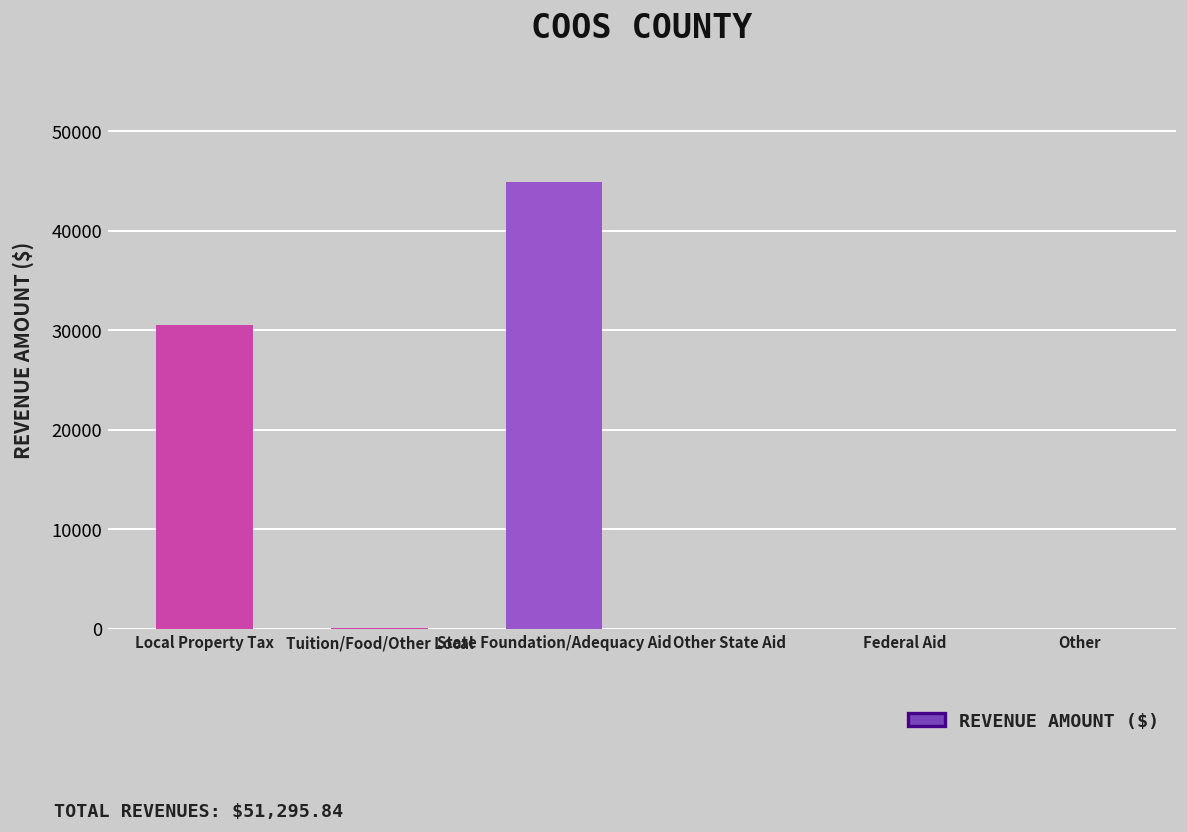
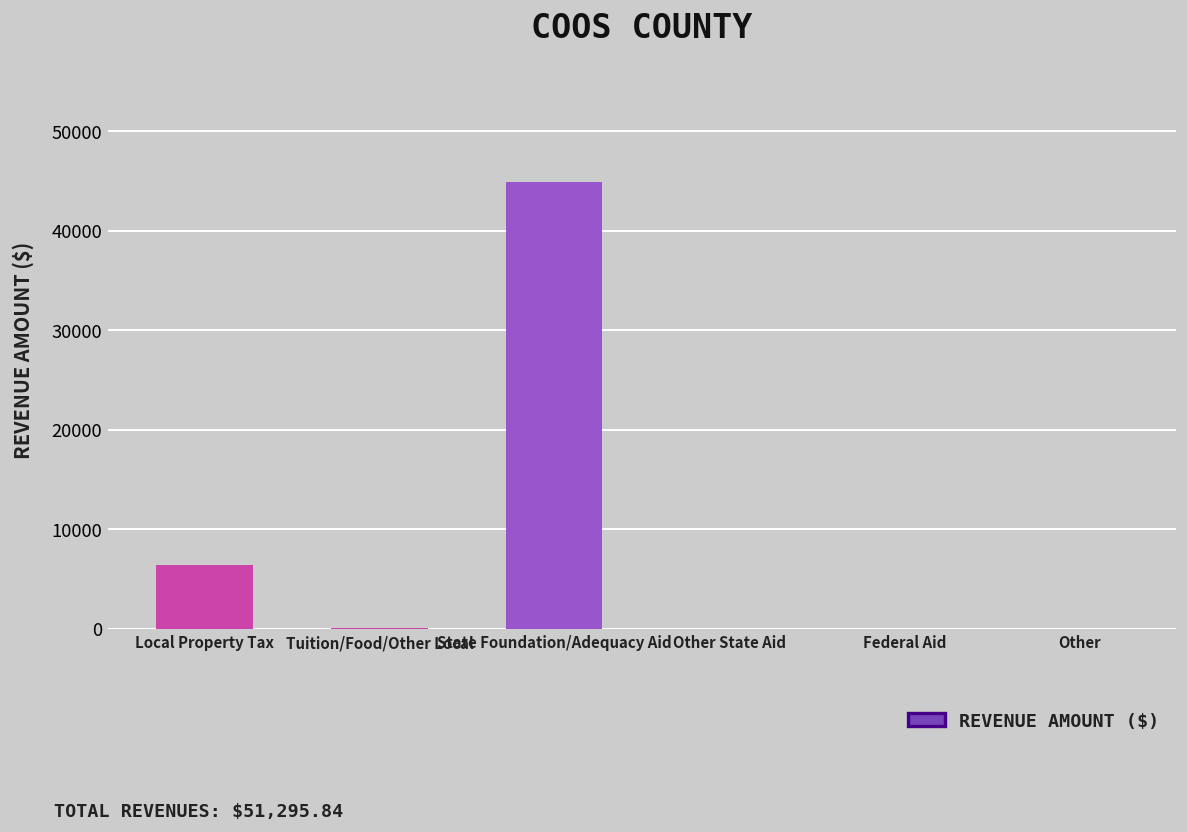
  {
-   "Local Property Tax": 31000,
+   "Local Property Tax": 6000,
    "Other State Aid": 0,
    "Federal Aid": 0,
    "Other": 0
  }
